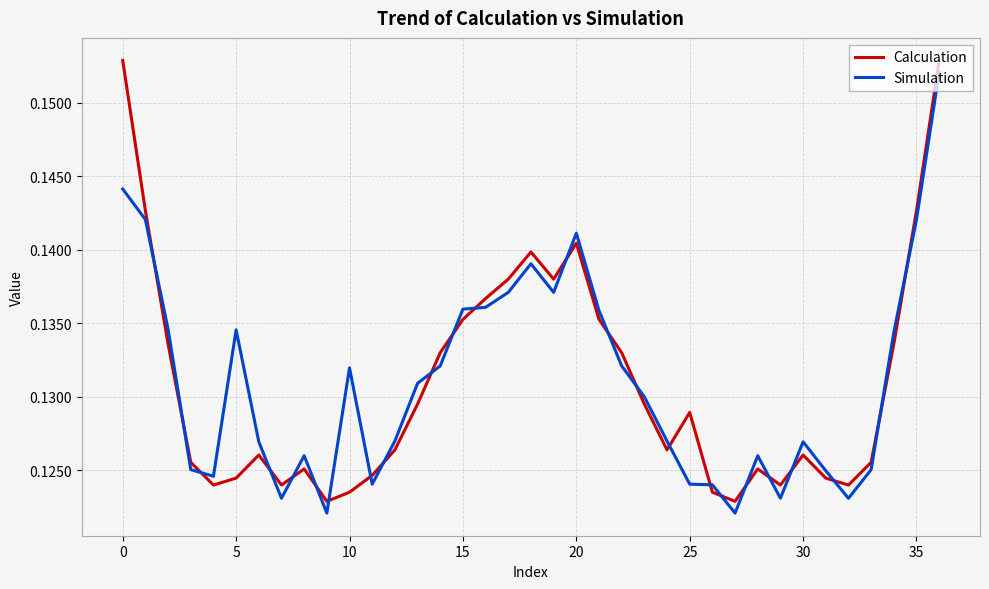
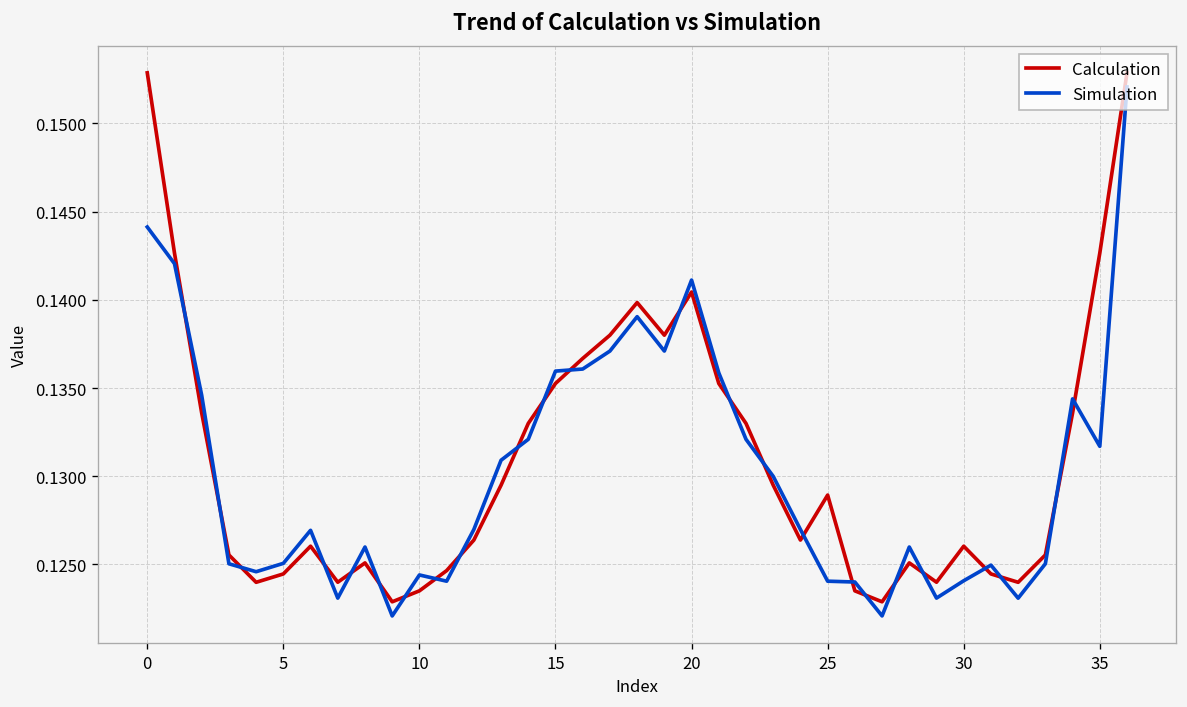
  {
    "Calculation": {
      "0": 0.1529,
      "5": 0.1245,
      "10": 0.1235,
      "15": 0.1353,
      "20": 0.1404,
      "25": 0.1289,
      "30": 0.1260,
      "35": 0.1427
    },
    "Simulation": {
      "0": 0.1441,
-     "5": 0.1345,
-     "10": 0.1320,
+     "5": 0.1251,
+     "10": 0.1244,
      "15": 0.1360,
      "20": 0.1411,
      "25": 0.1240,
-     "30": 0.1269,
-     "35": 0.1421
+     "30": 0.1241,
+     "35": 0.1317
    }
  }
